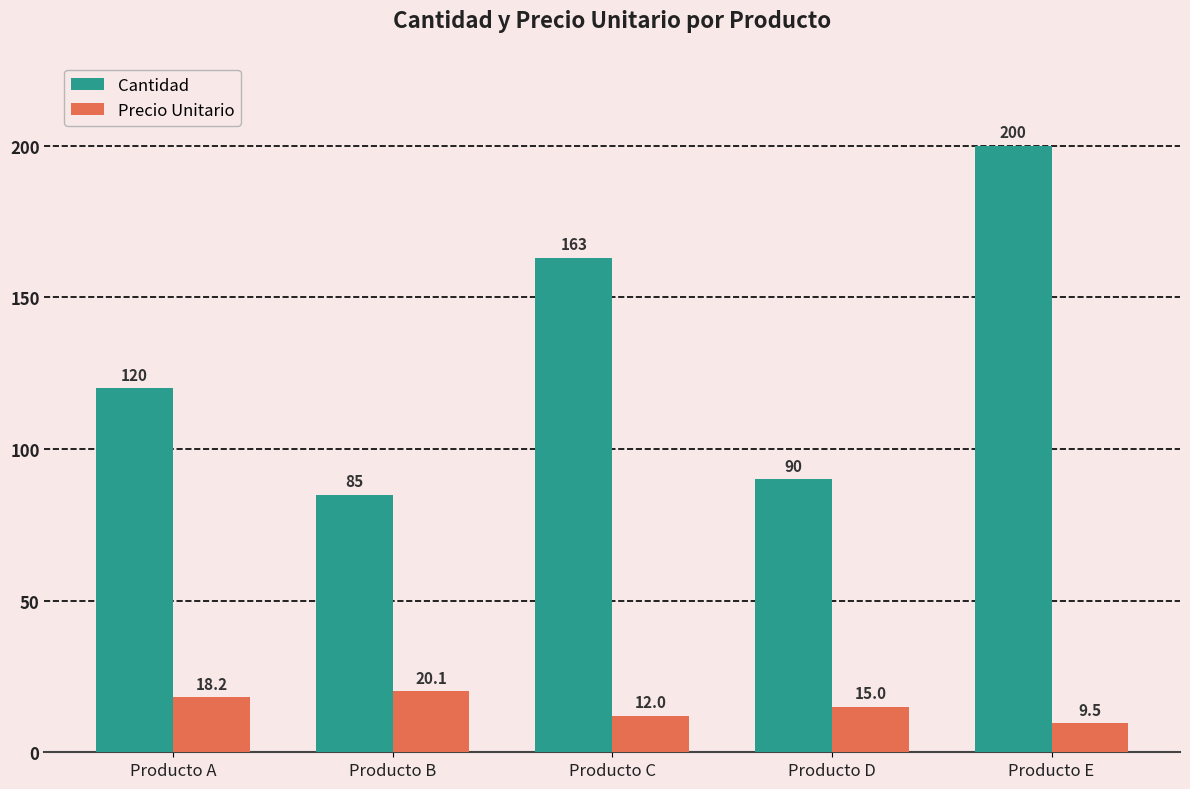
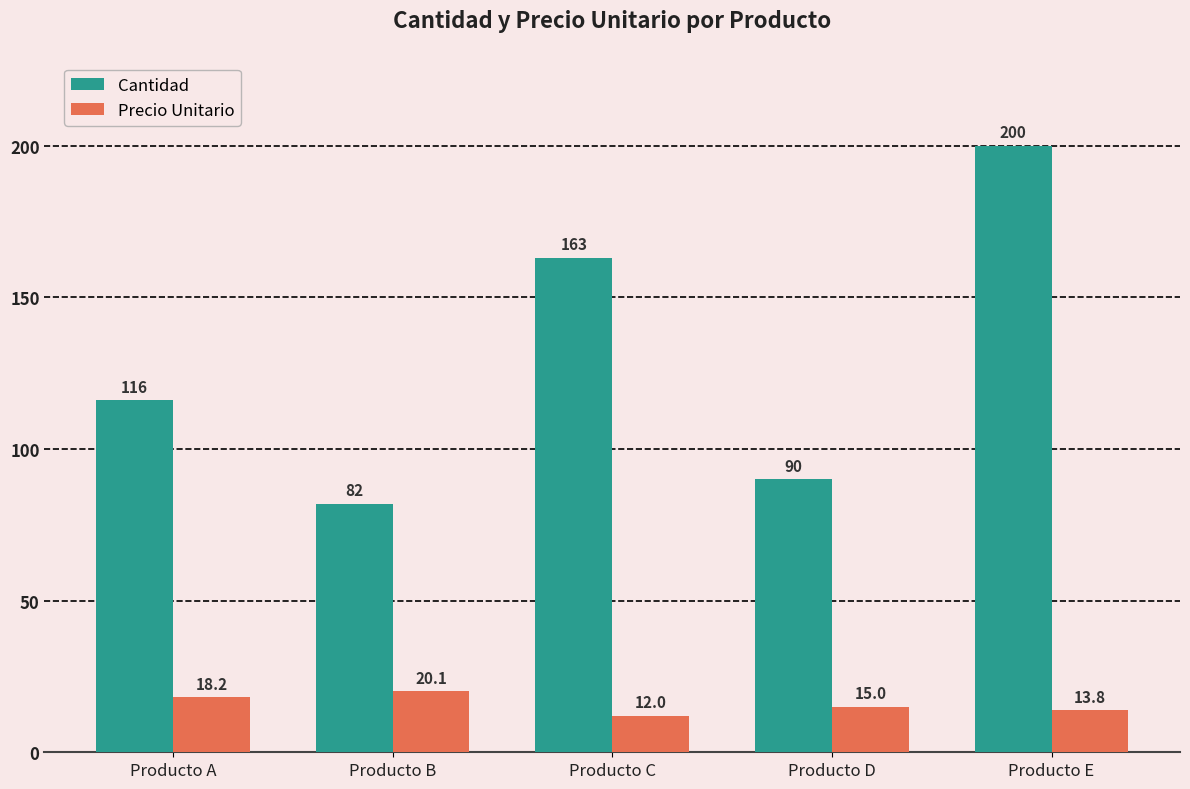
  {
    "Cantidad": {
-     "Producto A": 120,
-     "Producto B": 85,
+     "Producto A": 116,
+     "Producto B": 82,
      "Producto C": 163,
      "Producto D": 90,
      "Producto E": 200
    },
    "Precio Unitario": {
      "Producto A": 18.2,
      "Producto B": 20.1,
      "Producto C": 12.0,
      "Producto D": 15.0,
-     "Producto E": 9.5
+     "Producto E": 13.8
    }
  }
